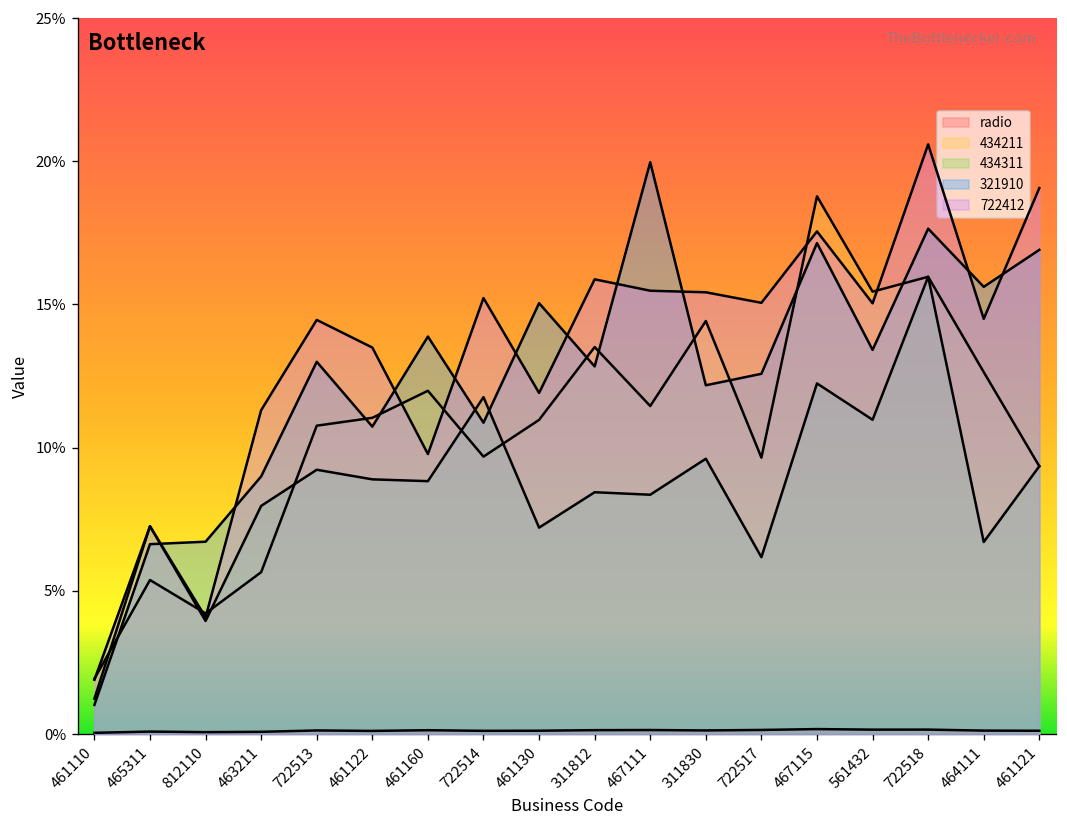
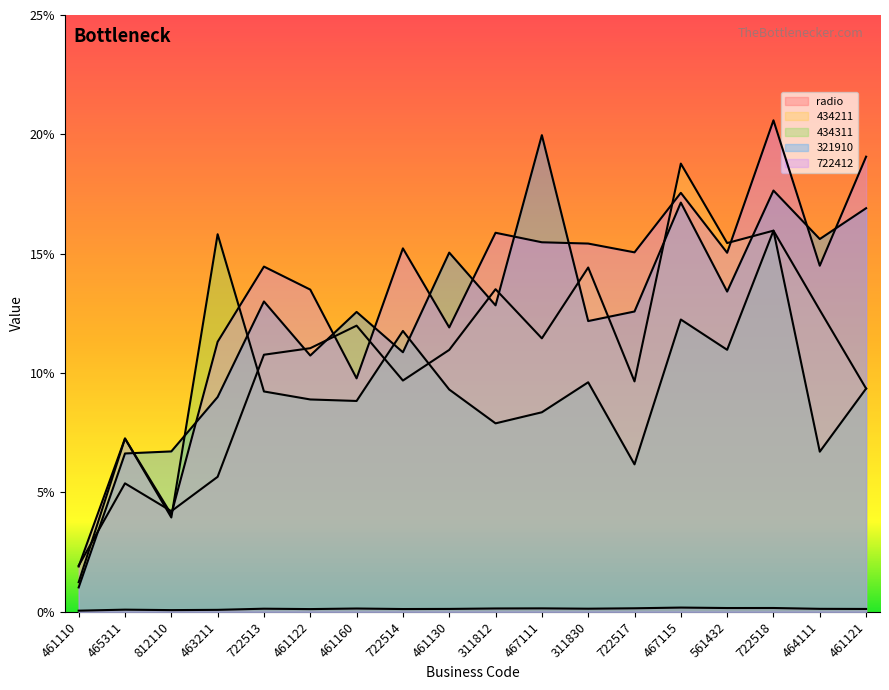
  {
    "434311": {
      "461110": "1.2%",
      "812110": "4.0%",
-     "463211": "8.0%",
+     "463211": "15.8%",
      "722513": "9.2%",
      "461122": "8.9%",
      "461160": "8.8%",
      "722514": "11.8%",
-     "461130": "7.2%",
-     "311812": "8.4%",
+     "461130": "9.3%",
+     "311812": "7.9%",
      "467111": "8.4%",
      "311830": "9.6%",
      "722517": "6.2%",
      "467115": "12.2%",
      "561432": "11.0%",
      "464111": "6.7%"
    },
    "321910": {
      "461110": "1.0%",
      "465311": "6.6%",
      "812110": "6.7%",
      "463211": "9.0%",
      "722513": "13.0%",
      "461122": "10.7%",
-     "461160": "13.9%",
+     "461160": "12.6%",
      "722514": "10.9%",
      "461130": "15.0%",
      "311812": "12.8%",
      "467111": "20.0%",
      "311830": "12.2%",
      "722517": "12.6%",
      "467115": "17.1%",
      "561432": "13.4%",
      "722518": "17.6%",
      "464111": "15.6%",
      "461121": "16.9%"
    },
    "722412": {
      "812110": "4.1%",
      "463211": "11.3%",
      "722513": "14.5%",
      "461122": "13.5%",
      "461160": "9.8%",
      "722514": "15.2%",
      "461130": "11.9%",
      "311812": "15.9%",
      "467111": "15.5%",
      "311830": "15.4%",
      "722517": "15.1%",
      "467115": "17.6%",
      "561432": "15.0%",
      "722518": "20.6%",
      "464111": "14.5%",
      "461121": "19.1%"
    }
  }
